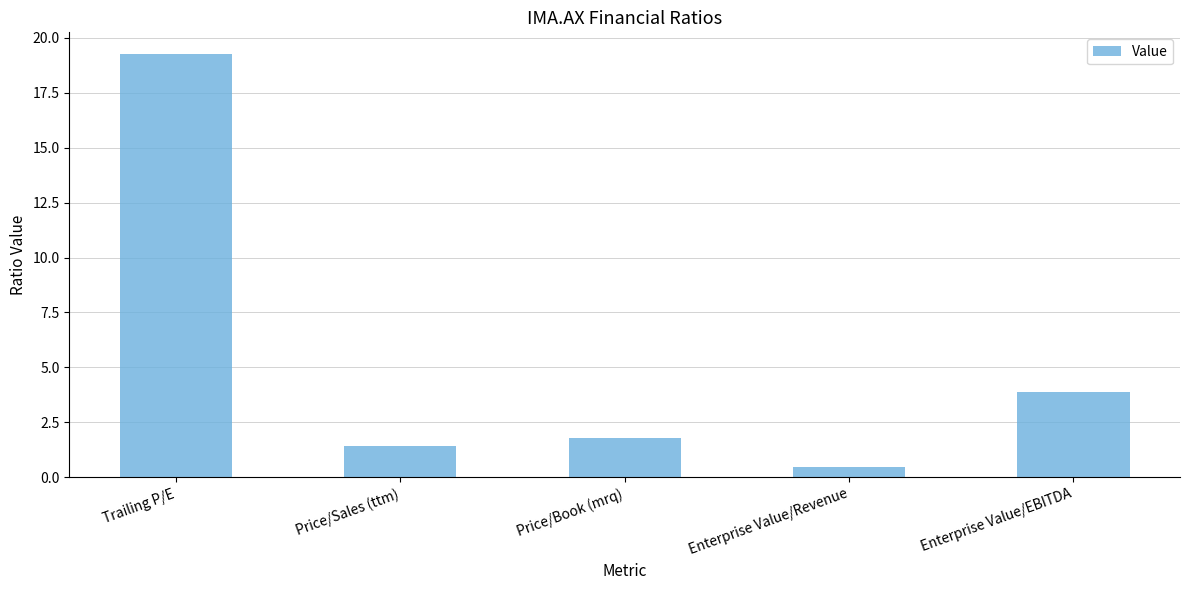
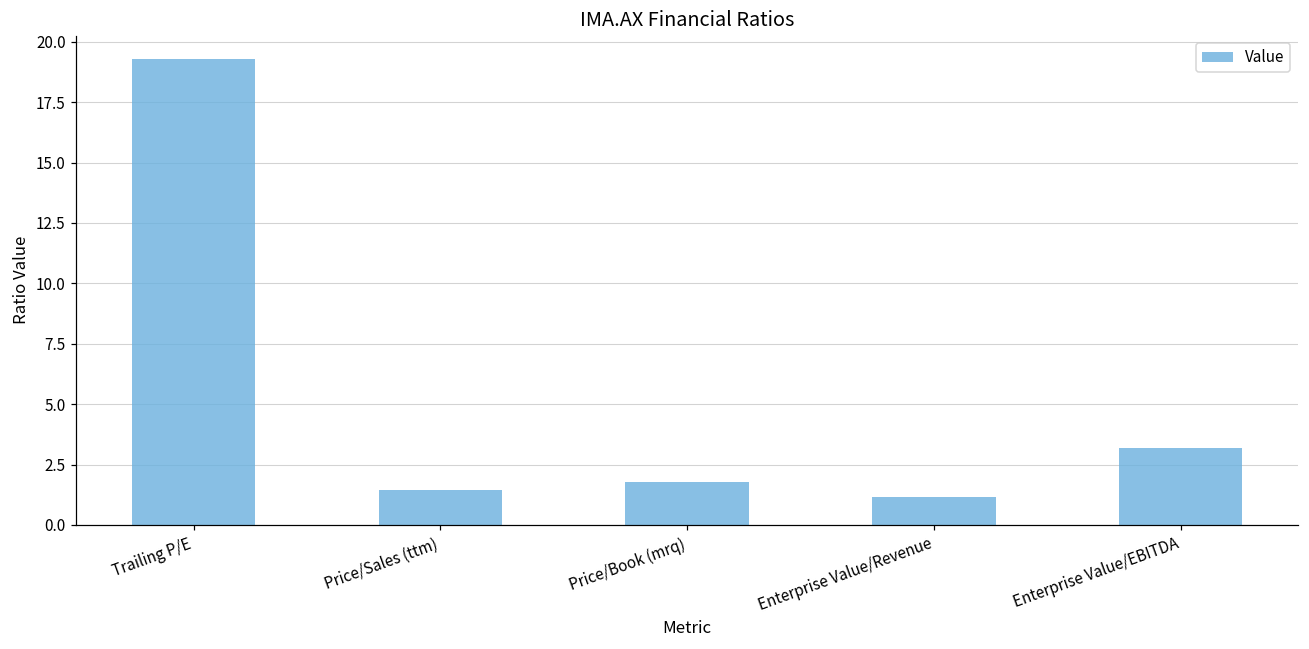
  {
    "Trailing P/E": 19.3,
    "Price/Sales (ttm)": 1.4,
    "Price/Book (mrq)": 1.8,
-   "Enterprise Value/Revenue": 0.5,
-   "Enterprise Value/EBITDA": 3.9
+   "Enterprise Value/Revenue": 1.2,
+   "Enterprise Value/EBITDA": 3.2
  }
